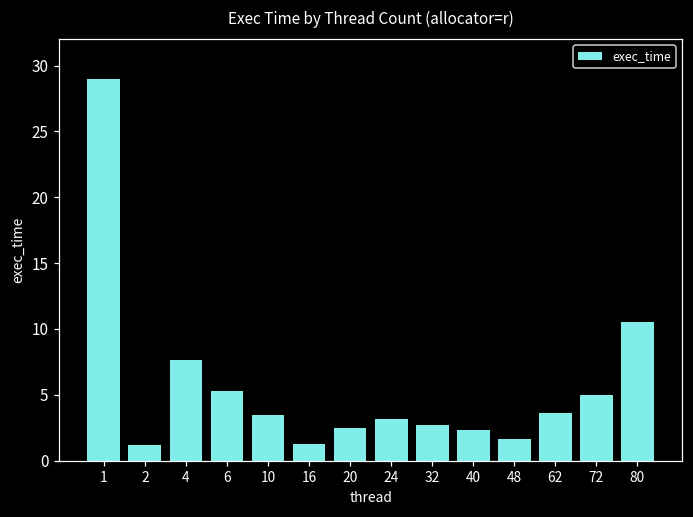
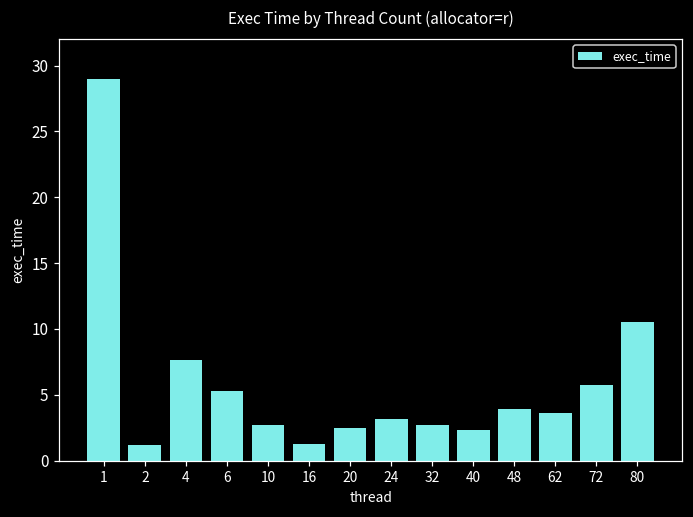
  {
    "1": 29.0,
    "2": 1.2,
    "4": 7.6,
    "6": 5.3,
-   "10": 3.5,
+   "10": 2.7,
    "16": 1.2,
    "20": 2.5,
    "24": 3.1,
    "32": 2.7,
    "40": 2.3,
-   "48": 1.6,
+   "48": 3.9,
    "62": 3.6,
-   "72": 5.0,
+   "72": 5.8,
    "80": 10.5
  }
